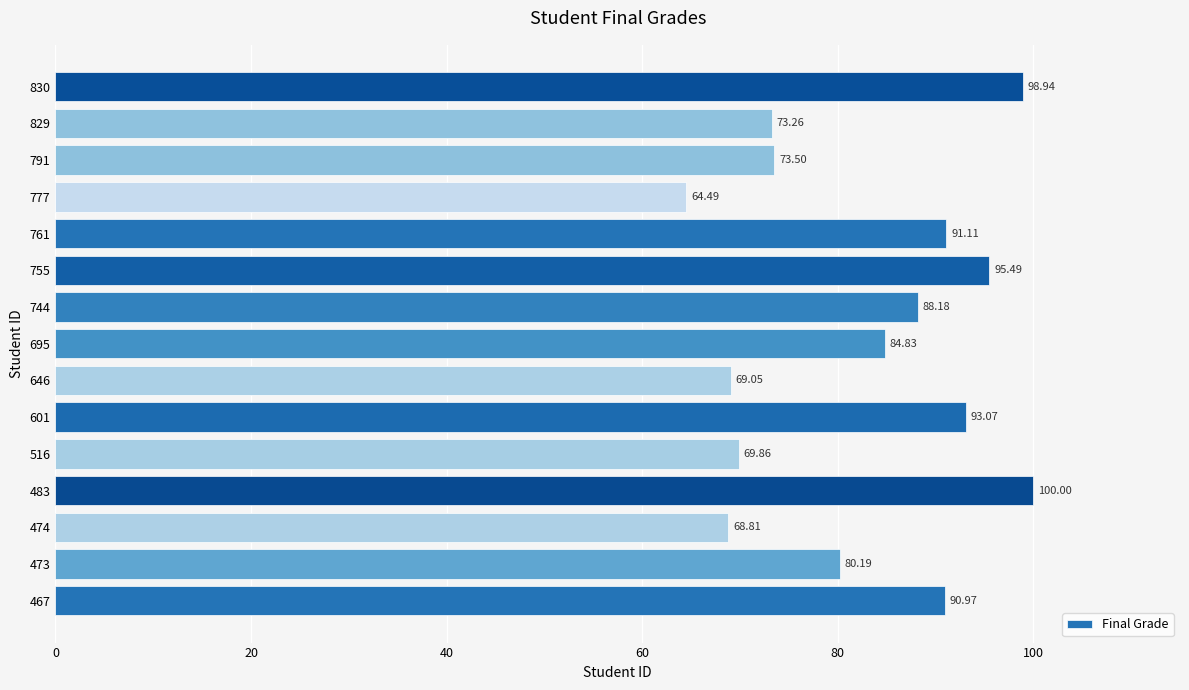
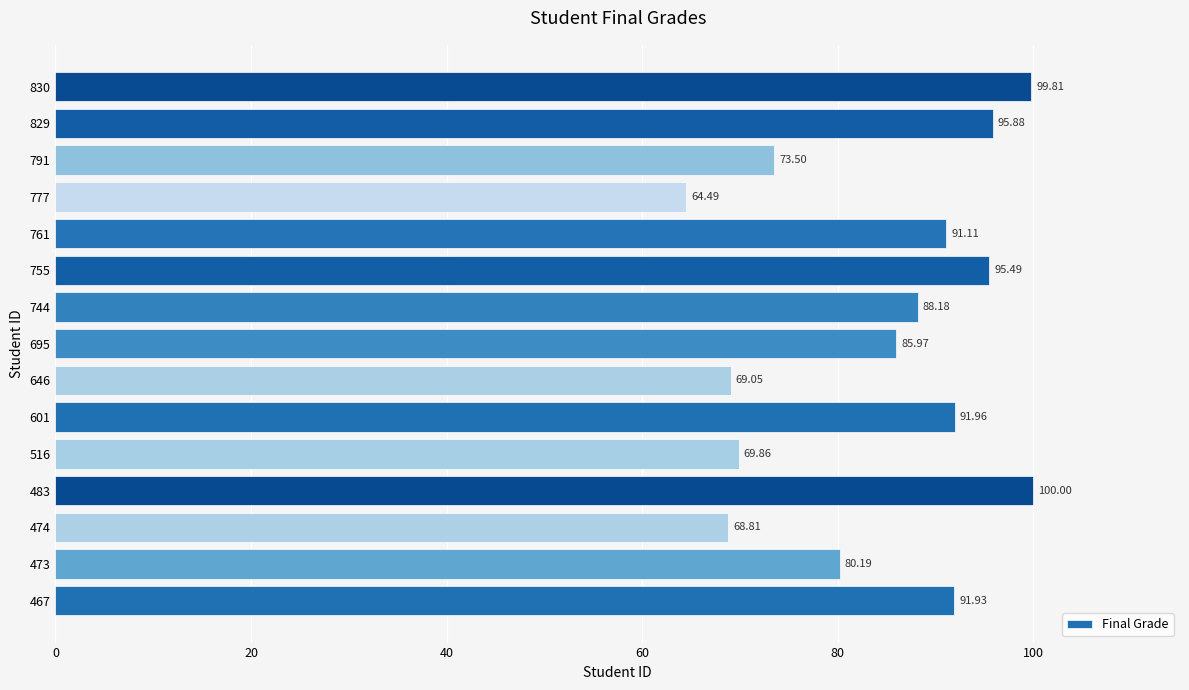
  {
-   "830": 98.94,
-   "829": 73.26,
+   "830": 99.81,
+   "829": 95.88,
    "791": 73.50,
    "777": 64.49,
    "761": 91.11,
    "755": 95.49,
    "744": 88.18,
-   "695": 84.83,
+   "695": 85.97,
    "646": 69.05,
-   "601": 93.07,
+   "601": 91.96,
    "516": 69.86,
    "483": 100.00,
    "474": 68.81,
    "473": 80.19,
-   "467": 90.97
+   "467": 91.93
  }
